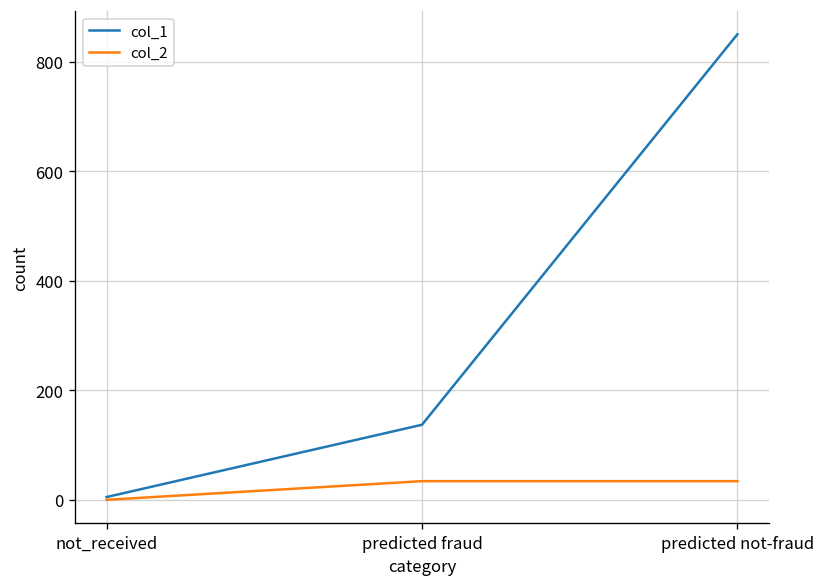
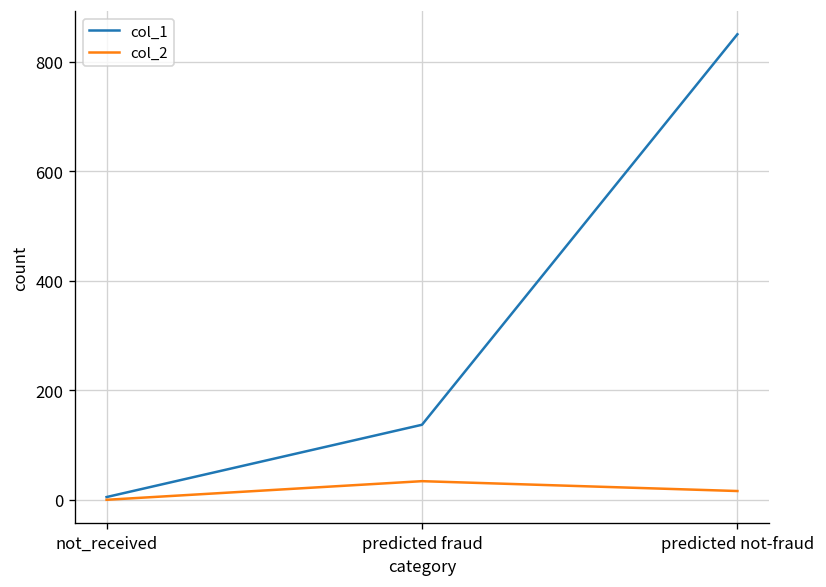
  {
    "col_1": {
      "predicted fraud": 140,
      "predicted not-fraud": 850
    },
    "col_2": {
      "predicted fraud": 30,
-     "predicted not-fraud": 30
+     "predicted not-fraud": 20
    }
  }
